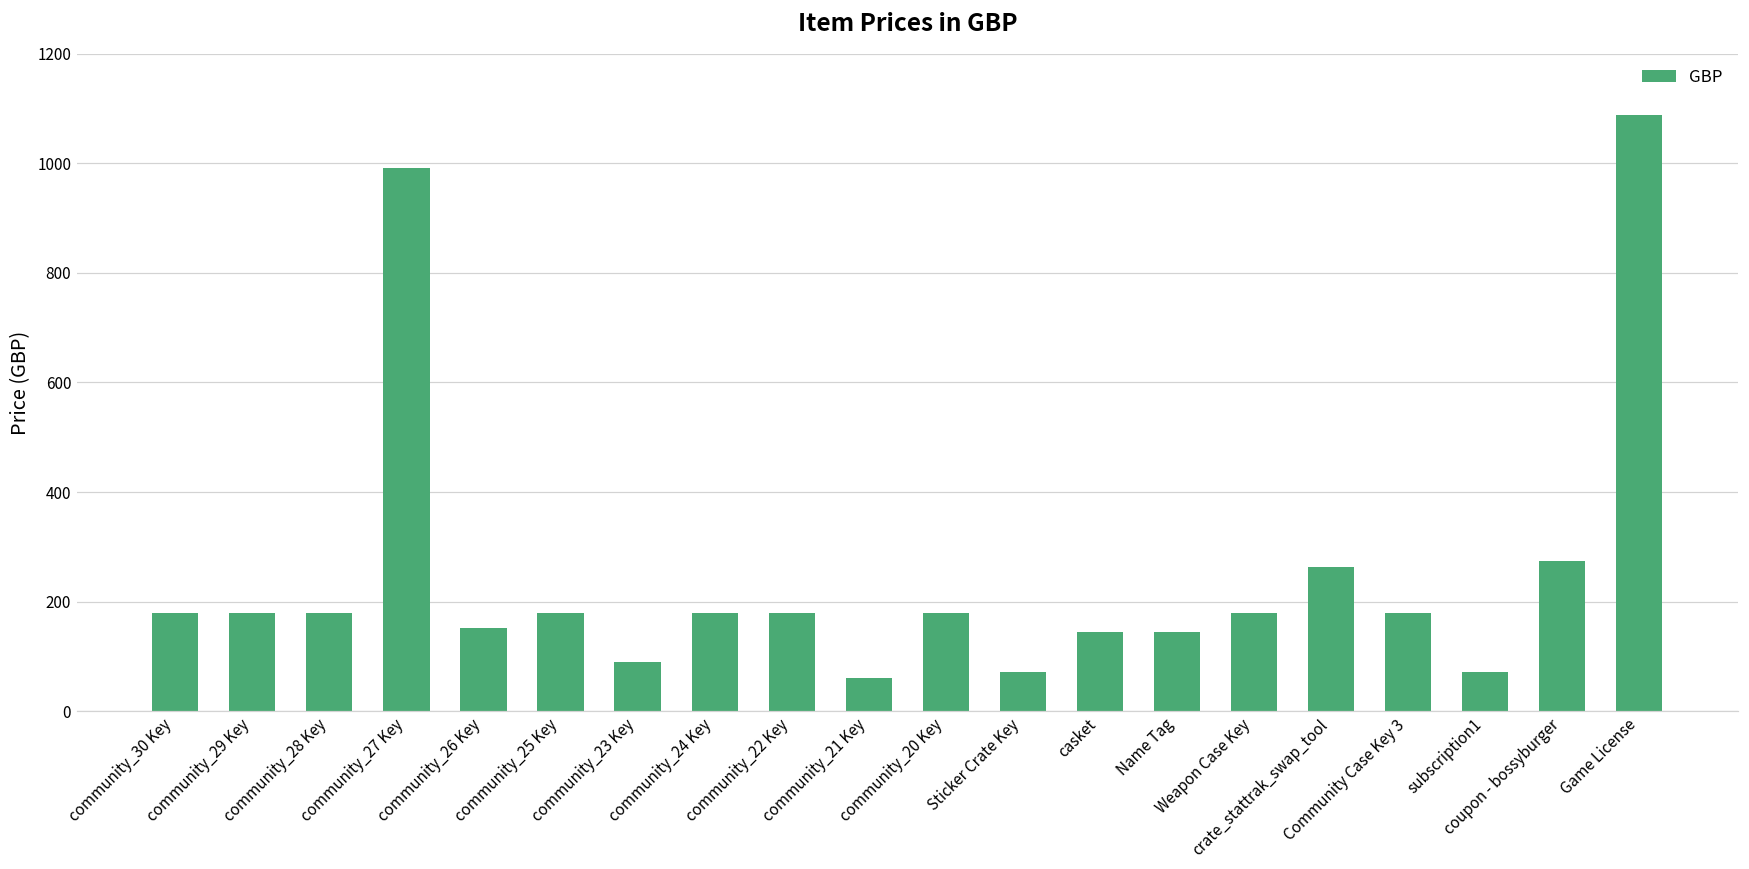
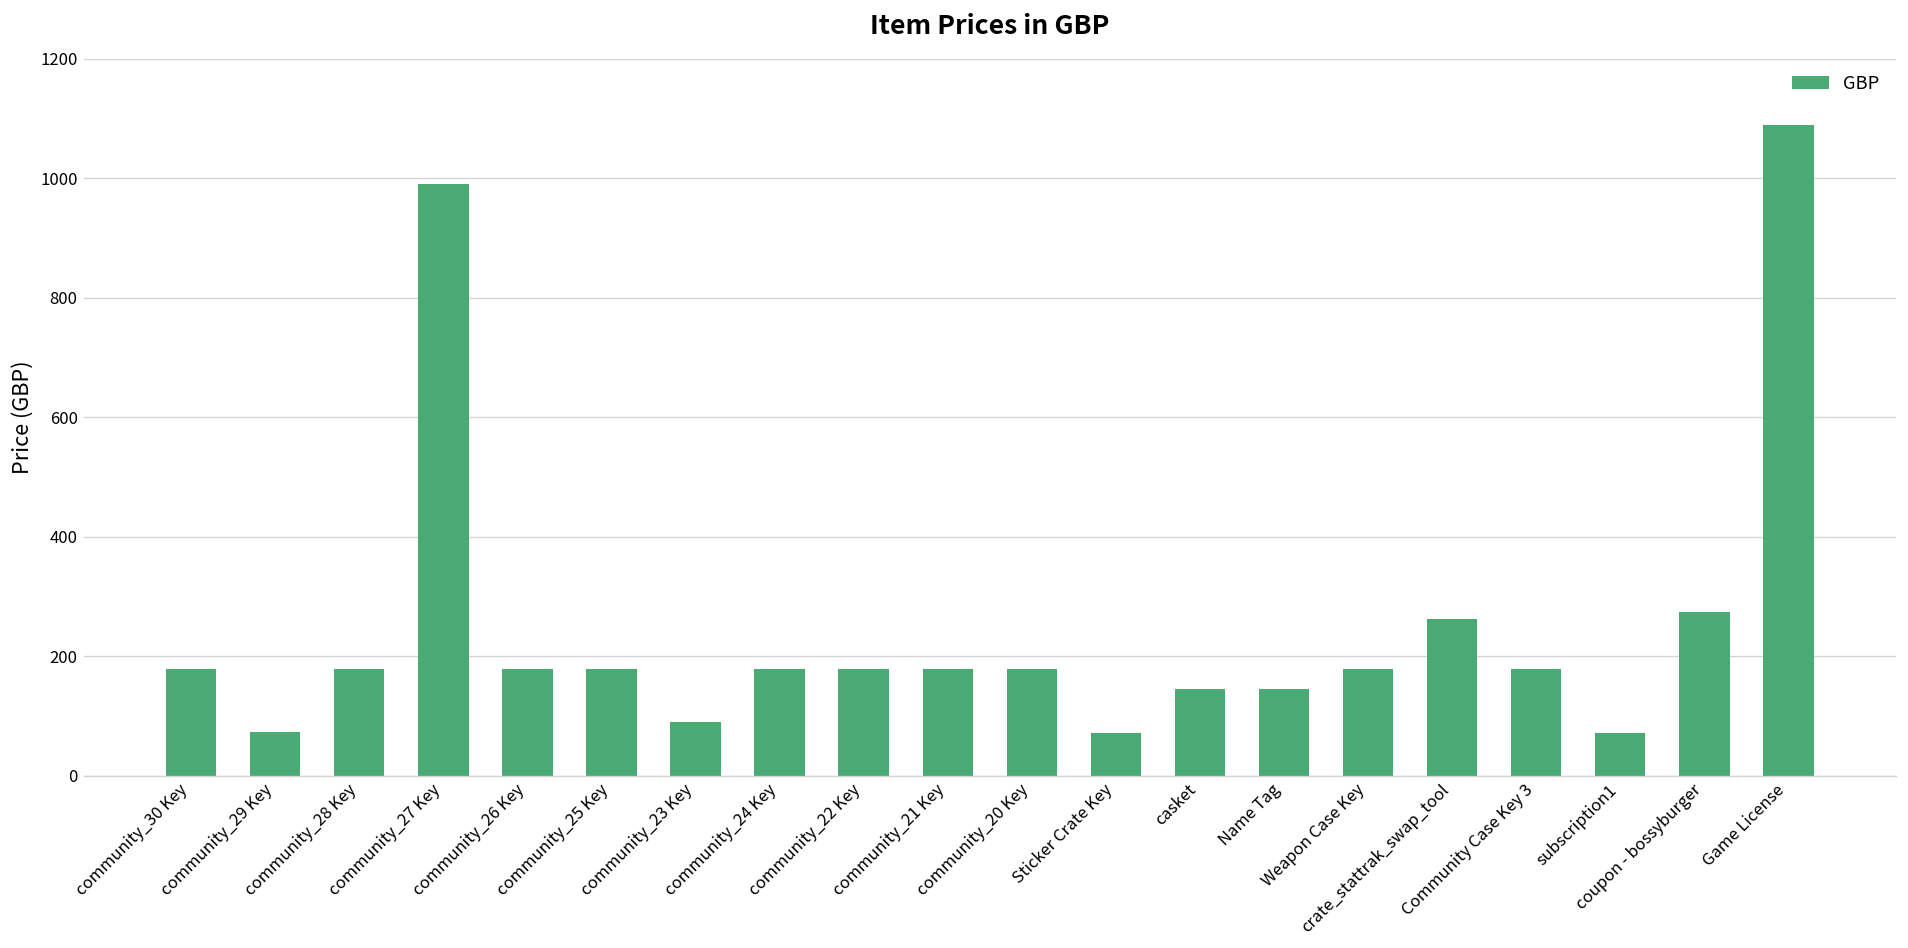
  {
    "community_30 Key": 180,
-   "community_29 Key": 180,
+   "community_29 Key": 70,
    "community_28 Key": 180,
    "community_27 Key": 990,
-   "community_26 Key": 150,
+   "community_26 Key": 180,
    "community_25 Key": 180,
    "community_23 Key": 90,
    "community_24 Key": 180,
    "community_22 Key": 180,
-   "community_21 Key": 60,
+   "community_21 Key": 180,
    "community_20 Key": 180,
    "Sticker Crate Key": 70,
    "casket": 150,
    "Name Tag": 150,
    "Weapon Case Key": 180,
    "crate_stattrak_swap_tool": 260,
    "Community Case Key 3": 180,
    "subscription1": 70,
    "coupon - bossyburger": 270,
    "Game License": 1090
  }
